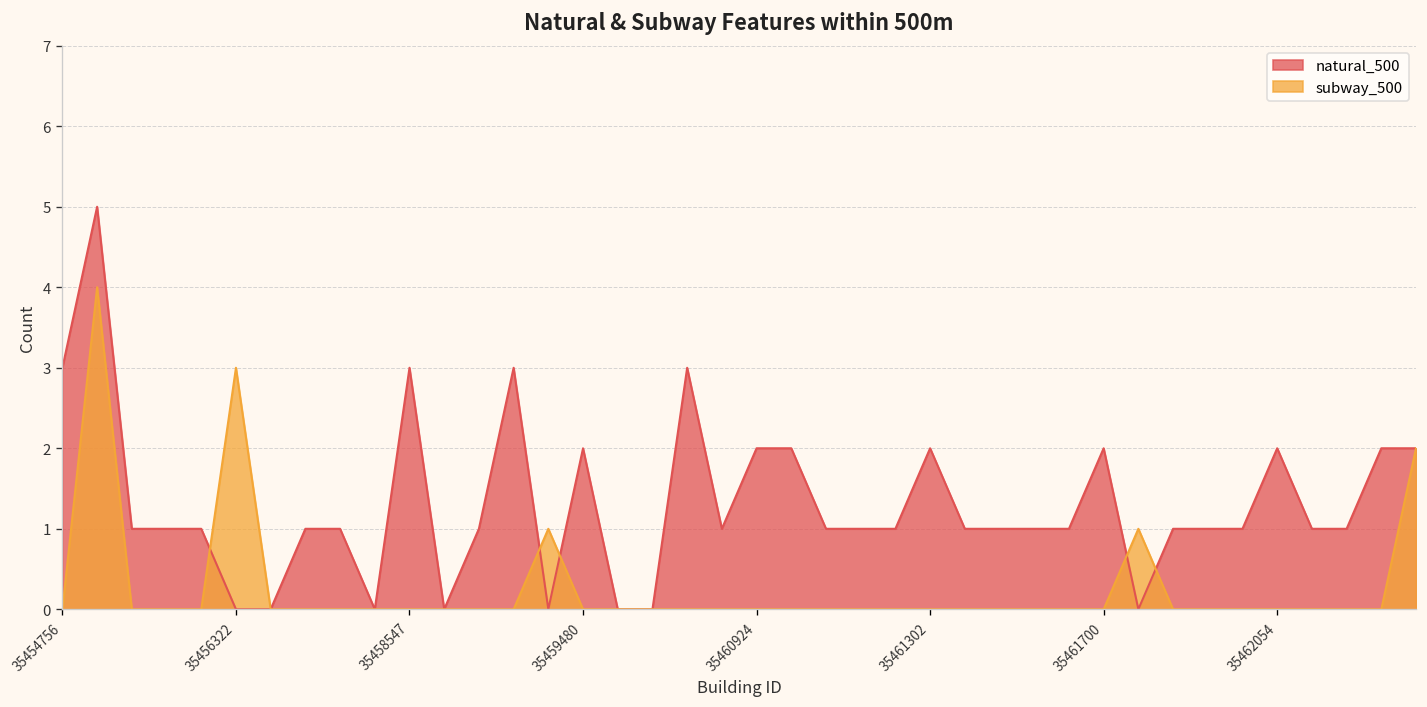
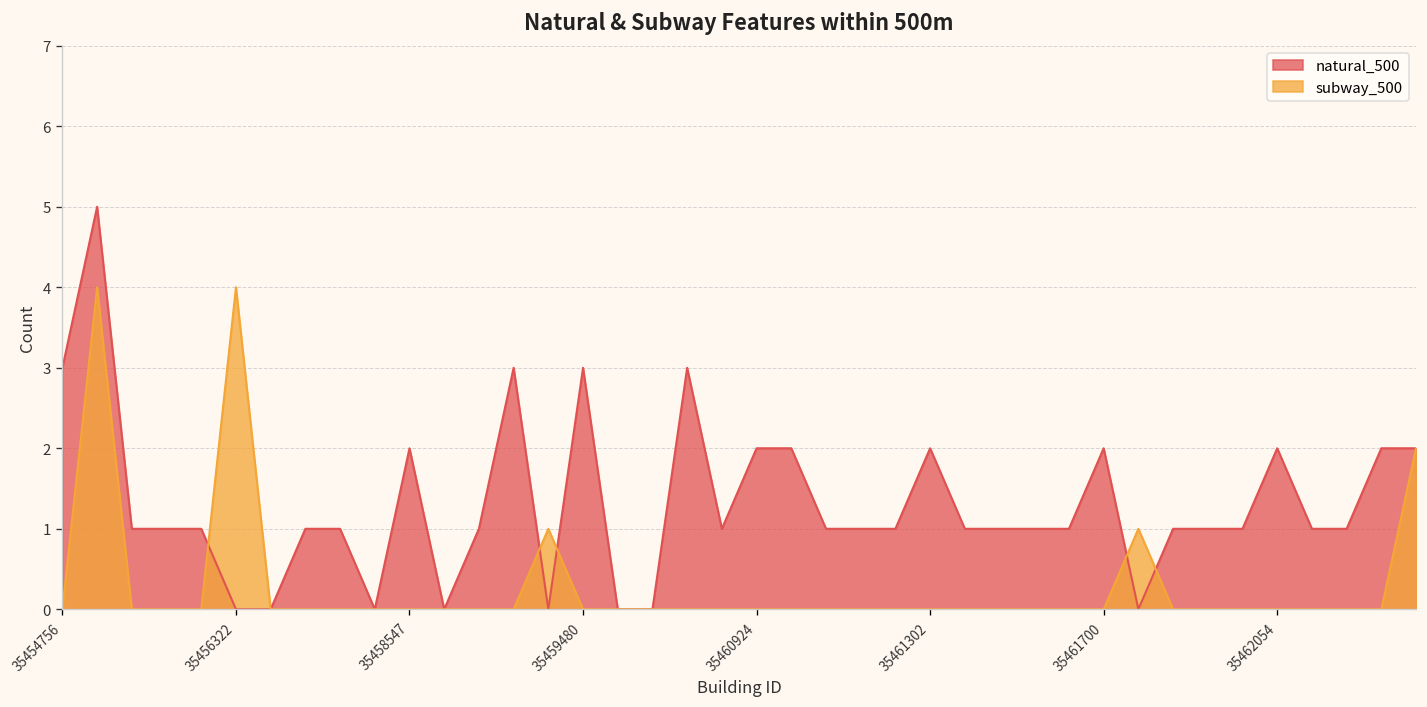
  {
    "natural_500": {
      "35454756": 3,
      "35456322": 0,
-     "35458547": 3,
-     "35459480": 2,
+     "35458547": 2,
+     "35459480": 3,
      "35460924": 2,
      "35461302": 2,
      "35461700": 2,
      "35462054": 2
    },
    "subway_500": {
      "35454756": 0,
-     "35456322": 3,
+     "35456322": 4,
      "35458547": 0,
      "35459480": 0,
      "35460924": 0,
      "35461302": 0,
      "35461700": 0,
      "35462054": 0
    }
  }
